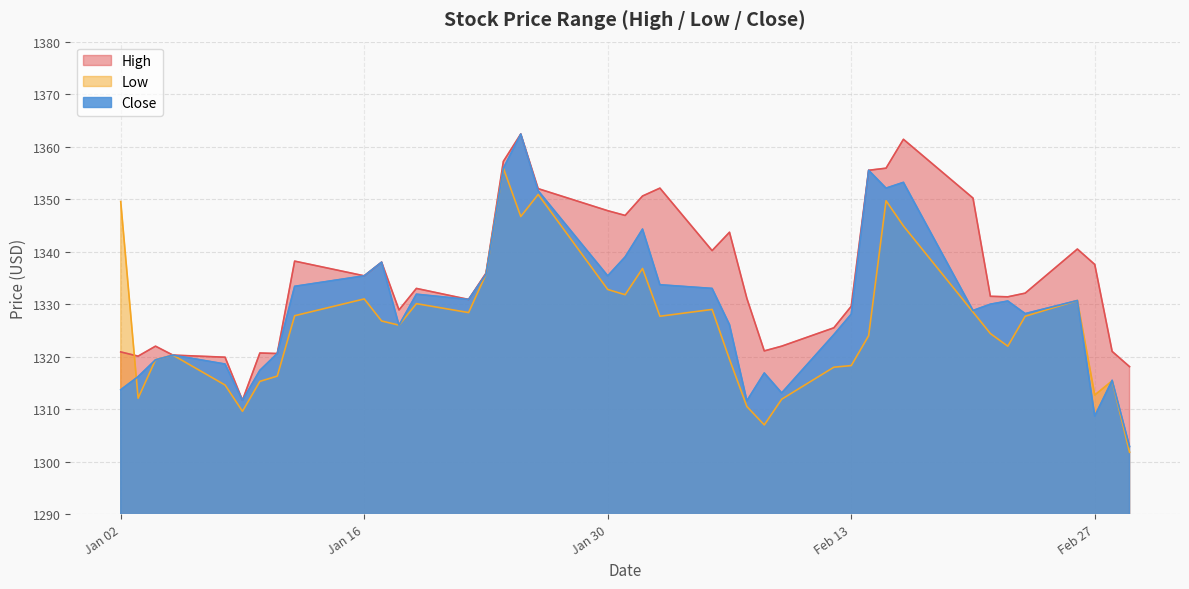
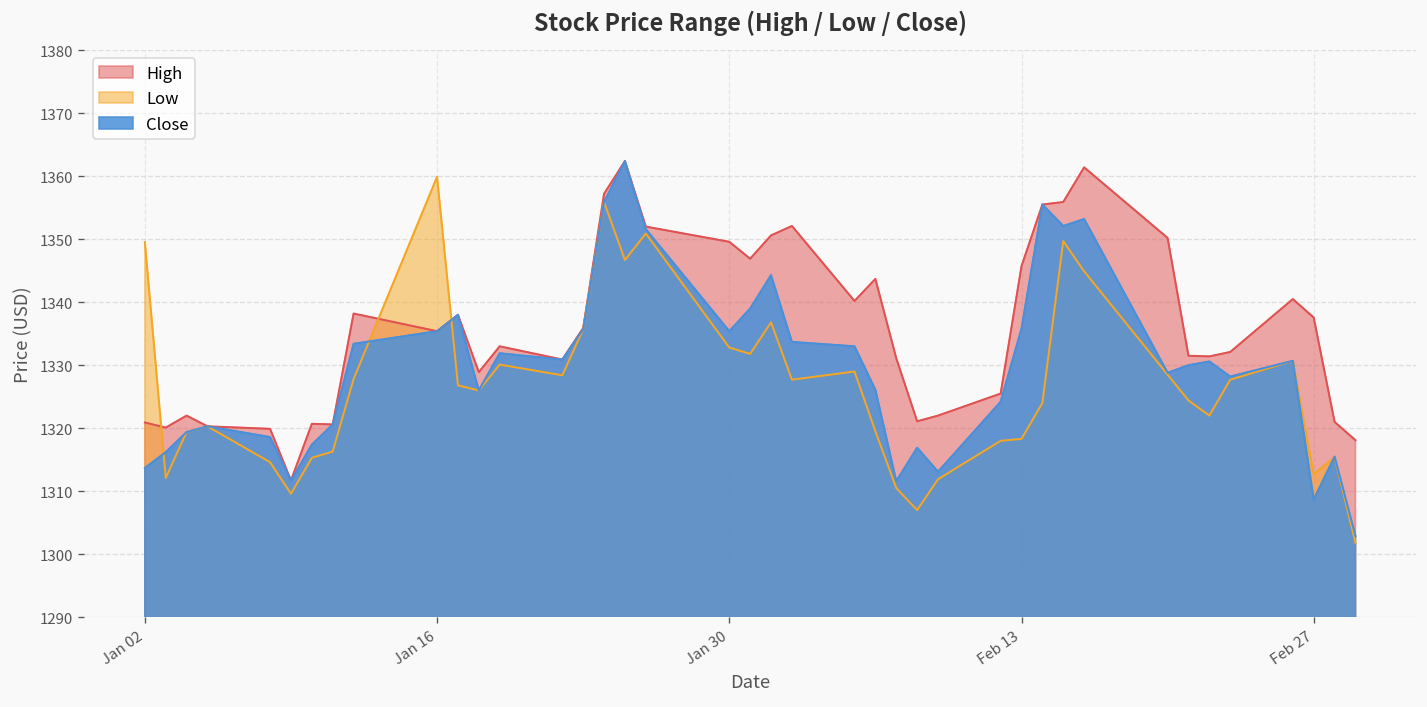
  {
    "High": {
      "Jan 02": 1321,
-     "Jan 30": 1348,
-     "Feb 13": 1330,
+     "Jan 30": 1350,
+     "Feb 13": 1346,
      "Feb 27": 1338
    },
    "Low": {
      "Jan 02": 1350,
-     "Jan 16": 1331,
+     "Jan 16": 1360,
      "Jan 30": 1333,
      "Feb 13": 1318,
      "Feb 27": 1313
    },
    "Close": {
      "Jan 02": 1314,
      "Jan 30": 1335,
-     "Feb 13": 1328,
+     "Feb 13": 1336,
      "Feb 27": 1309
    }
  }
